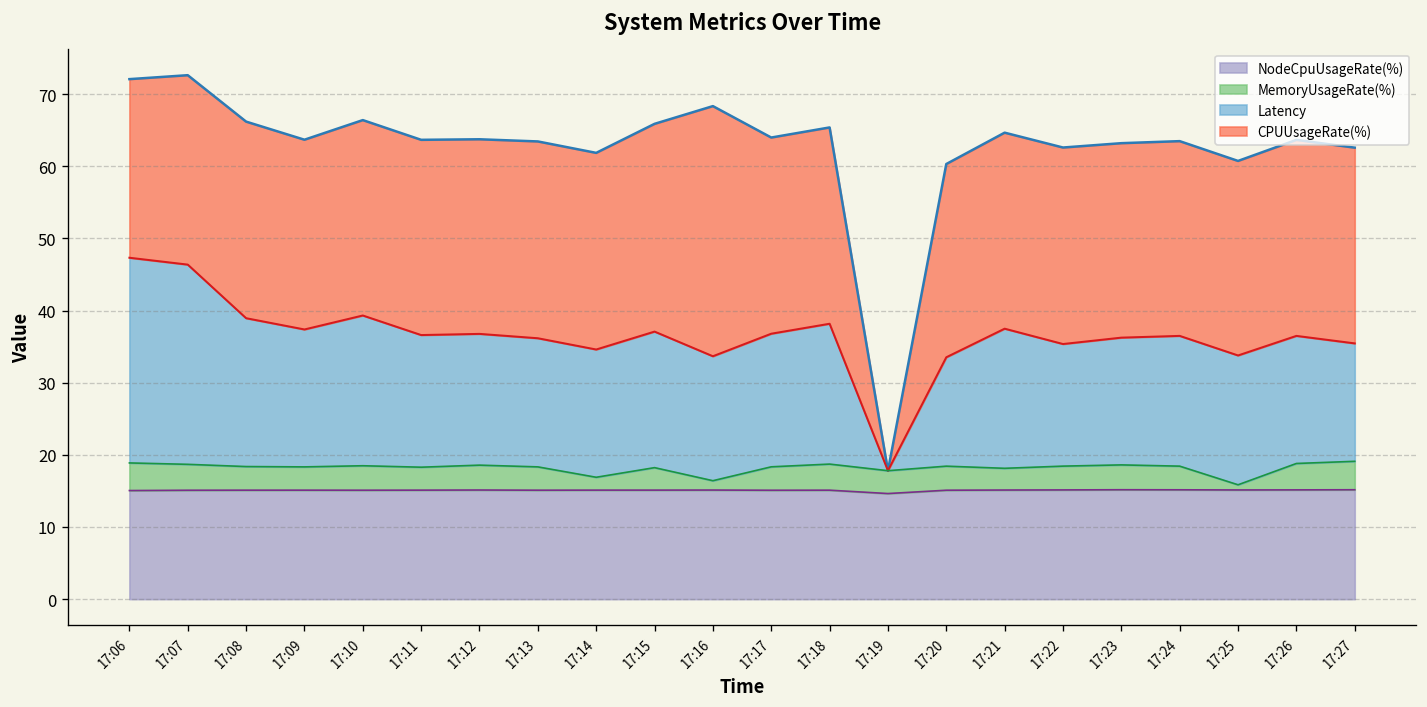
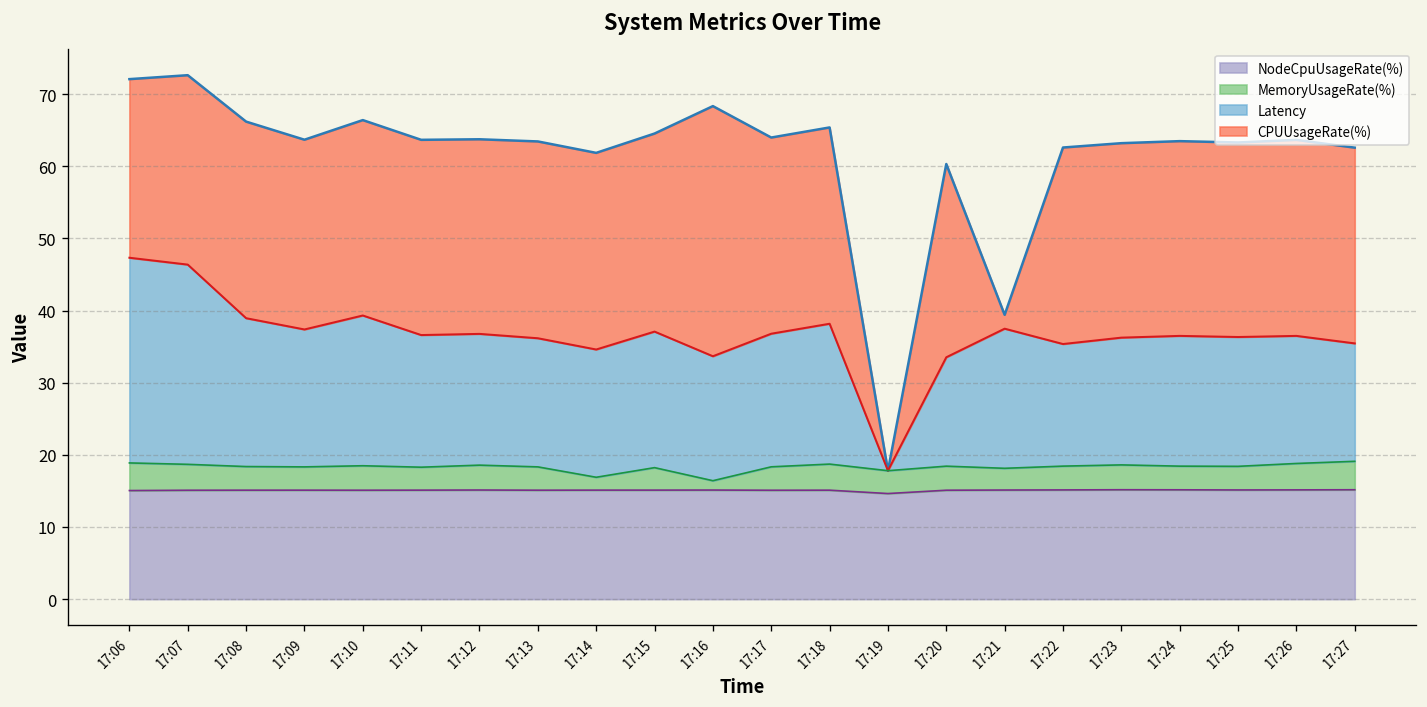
  {
    "MemoryUsageRate(%)": {
      "17:06": 4,
      "17:07": 4,
      "17:08": 3,
      "17:09": 3,
      "17:10": 3,
      "17:11": 3,
      "17:12": 3,
      "17:13": 3,
      "17:14": 2,
      "17:15": 3,
      "17:16": 1,
      "17:17": 3,
      "17:18": 4,
      "17:20": 3,
      "17:21": 3,
      "17:22": 3,
      "17:23": 3,
      "17:24": 3,
-     "17:25": 1,
+     "17:25": 3,
      "17:26": 4,
      "17:27": 4
    },
    "CPUUsageRate(%)": {
      "17:06": 25,
      "17:07": 26,
      "17:08": 27,
      "17:09": 26,
      "17:10": 27,
      "17:11": 27,
      "17:12": 27,
      "17:13": 27,
      "17:14": 27,
-     "17:15": 29,
+     "17:15": 27,
      "17:16": 35,
      "17:17": 27,
      "17:18": 27,
      "17:20": 27,
-     "17:21": 27,
+     "17:21": 2,
      "17:22": 27,
      "17:23": 27,
      "17:24": 27,
      "17:25": 27,
      "17:26": 27,
      "17:27": 27
    }
  }
